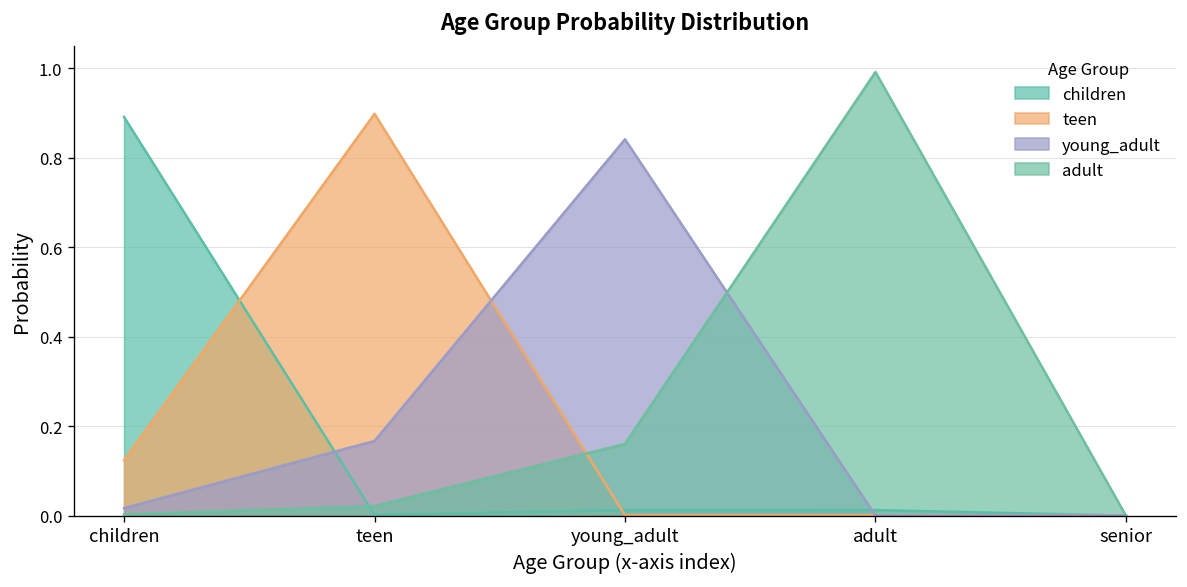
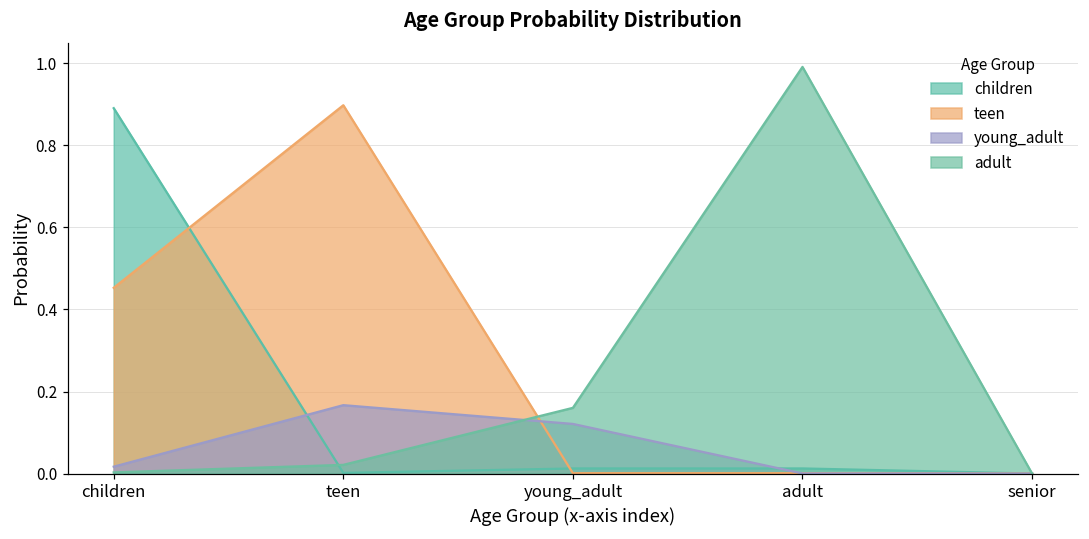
  {
    "teen": {
-     "children": 0.12,
+     "children": 0.45,
      "teen": 0.90,
      "young_adult": 0.00
    },
    "young_adult": {
      "children": 0.02,
      "teen": 0.17,
-     "young_adult": 0.84
+     "young_adult": 0.12
    }
  }
